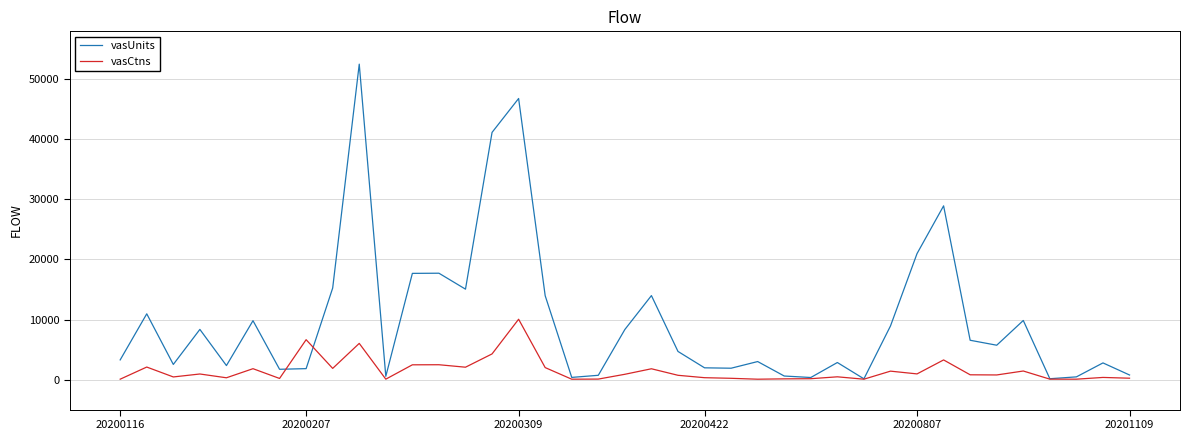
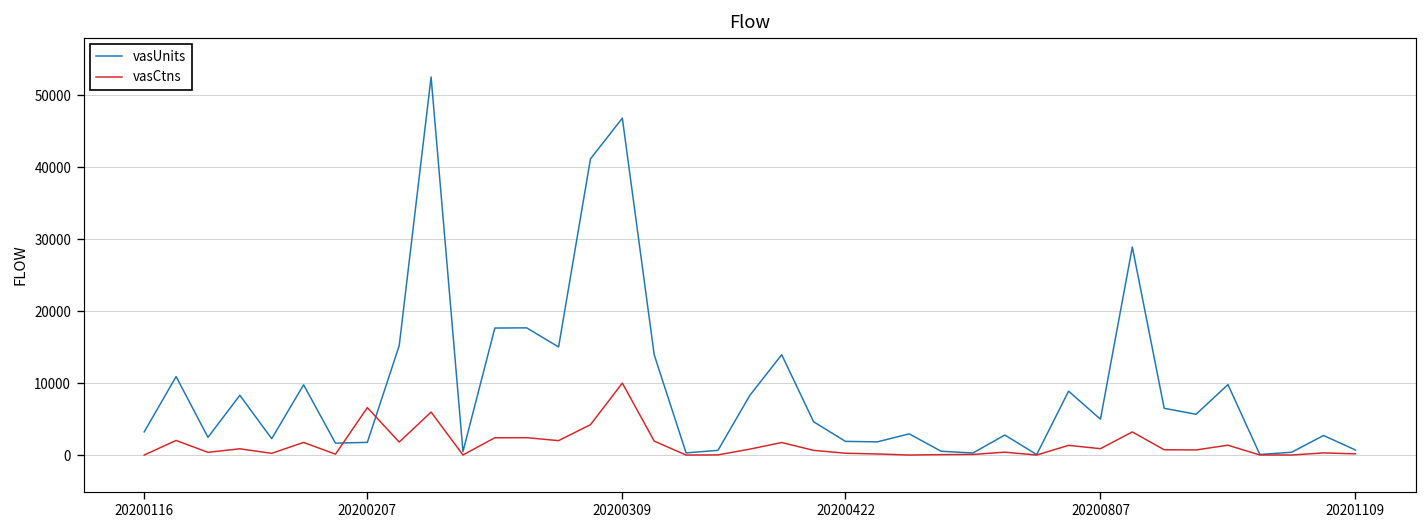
  {
    "vasUnits": {
      "20200116": 3000,
      "20200207": 2000,
      "20200309": 47000,
      "20200422": 2000,
-     "20200807": 21000,
+     "20200807": 5000,
      "20201109": 1000
    },
    "vasCtns": {
      "20200116": 0,
      "20200207": 7000,
      "20200309": 10000,
      "20200422": 0,
      "20200807": 1000,
      "20201109": 0
    }
  }
